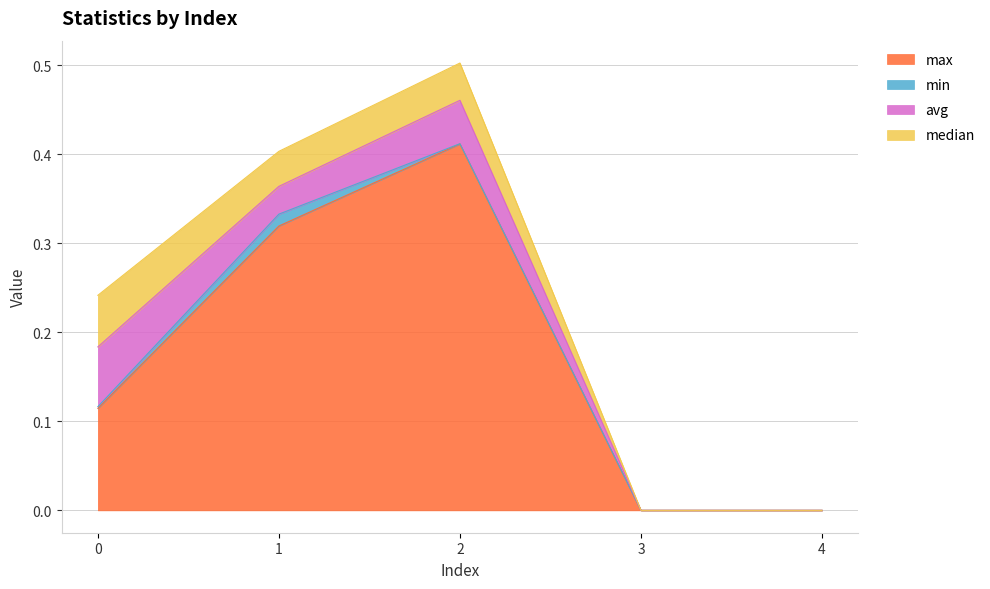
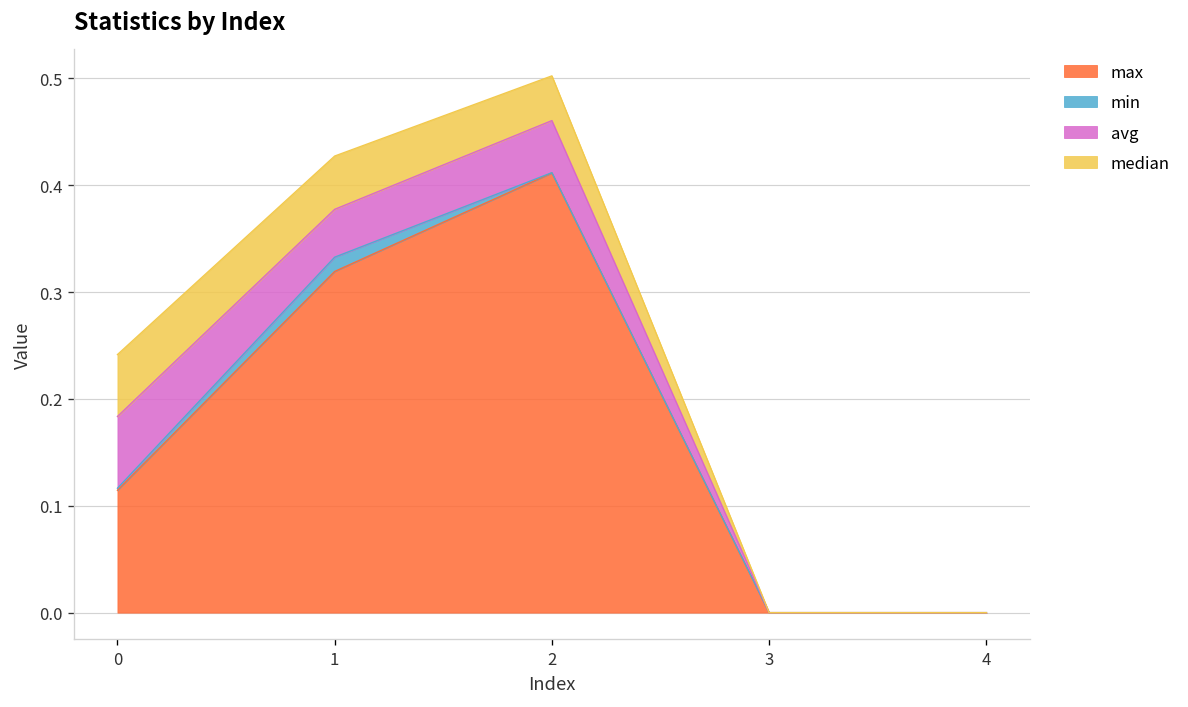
  {
    "max": {
      "1": 0.32
    },
    "min": {
      "1": 0.01
    },
    "avg": {
      "0": 0.07,
-     "1": 0.03,
+     "1": 0.04,
      "2": 0.05
    },
    "median": {
      "0": 0.06,
-     "1": 0.04,
+     "1": 0.05,
      "2": 0.04
    }
  }
